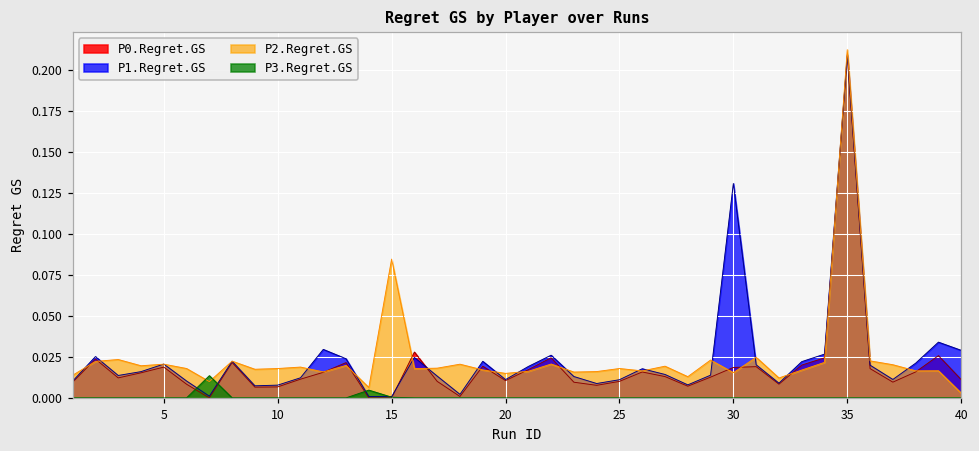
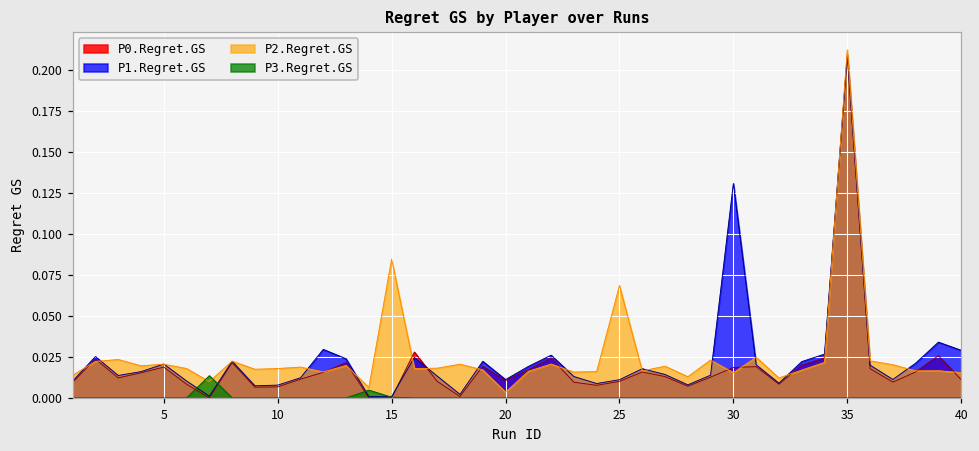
  {
    "P0.Regret.GS": {
      "5": 0.019,
      "30": 0.019,
      "40": 0.011
    },
    "P1.Regret.GS": {
      "30": 0.131,
      "40": 0.029
    },
    "P2.Regret.GS": {
      "10": 0.018,
      "15": 0.085,
-     "20": 0.015,
-     "25": 0.018,
+     "20": 0.003,
+     "25": 0.069,
      "30": 0.015,
      "35": 0.212,
-     "40": 0.003
+     "40": 0.015
    },
    "P3.Regret.GS": {
      "5": 0.000,
      "10": 0.000,
      "20": 0.000,
      "25": 0.000,
      "30": 0.000,
      "35": 0.000,
      "40": 0.000
    }
  }
